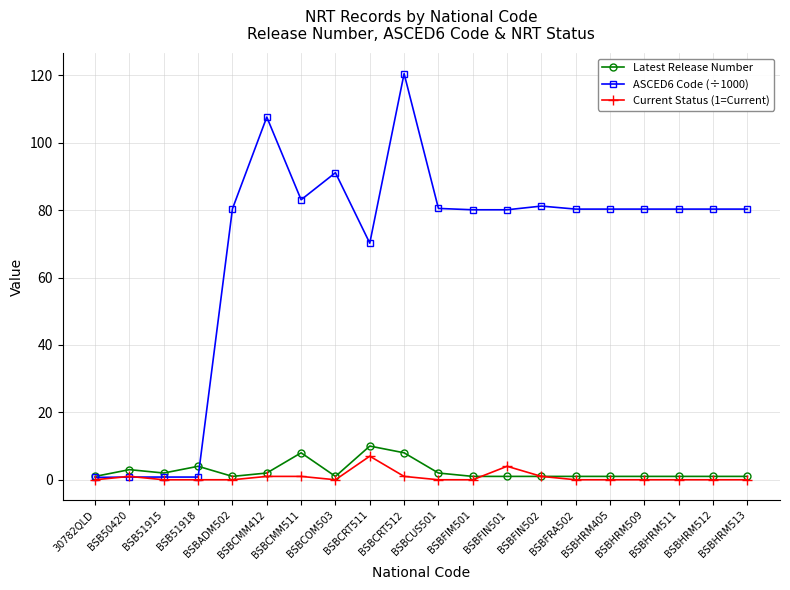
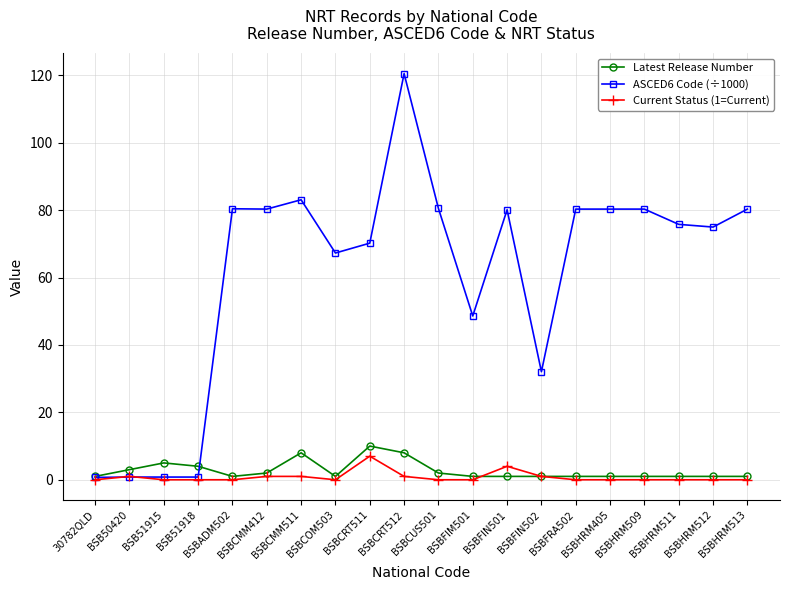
  {
    "Latest Release Number": {
      "BSB50420": 3,
-     "BSB51915": 2,
+     "BSB51915": 5,
      "BSB51918": 4,
      "BSBADM502": 1,
      "BSBCMM412": 2,
      "BSBCMM511": 8,
      "BSBCOM503": 1,
      "BSBCRT511": 10,
      "BSBCRT512": 8,
      "BSBCUS501": 2,
      "BSBFIM501": 1,
      "BSBFIN501": 1,
      "BSBFRA502": 1,
      "BSBHRM405": 1,
      "BSBHRM509": 1,
      "BSBHRM511": 1,
      "BSBHRM512": 1,
      "BSBHRM513": 1
    },
    "ASCED6 Code (÷1000)": {
      "BSB51915": 1,
      "BSB51918": 1,
      "BSBADM502": 80,
-     "BSBCMM412": 108,
+     "BSBCMM412": 80,
      "BSBCMM511": 83,
-     "BSBCOM503": 91,
+     "BSBCOM503": 67,
      "BSBCRT511": 70,
      "BSBCRT512": 121,
      "BSBCUS501": 81,
-     "BSBFIM501": 80,
+     "BSBFIM501": 49,
      "BSBFIN501": 80,
-     "BSBFIN502": 81,
+     "BSBFIN502": 32,
      "BSBFRA502": 80,
      "BSBHRM405": 80,
      "BSBHRM509": 80,
-     "BSBHRM511": 80,
-     "BSBHRM512": 80,
+     "BSBHRM511": 76,
+     "BSBHRM512": 75,
      "BSBHRM513": 80
    },
    "Current Status (1=Current)": {
      "BSB51915": 0,
      "BSB51918": 0,
      "BSBADM502": 0,
      "BSBCMM412": 1,
      "BSBCMM511": 1,
      "BSBCOM503": 0,
      "BSBCRT511": 7,
      "BSBCRT512": 1,
      "BSBCUS501": 0,
      "BSBFIM501": 0,
      "BSBFIN501": 4,
      "BSBFRA502": 0,
      "BSBHRM405": 0,
      "BSBHRM509": 0,
      "BSBHRM511": 0,
      "BSBHRM512": 0,
      "BSBHRM513": 0
    }
  }
